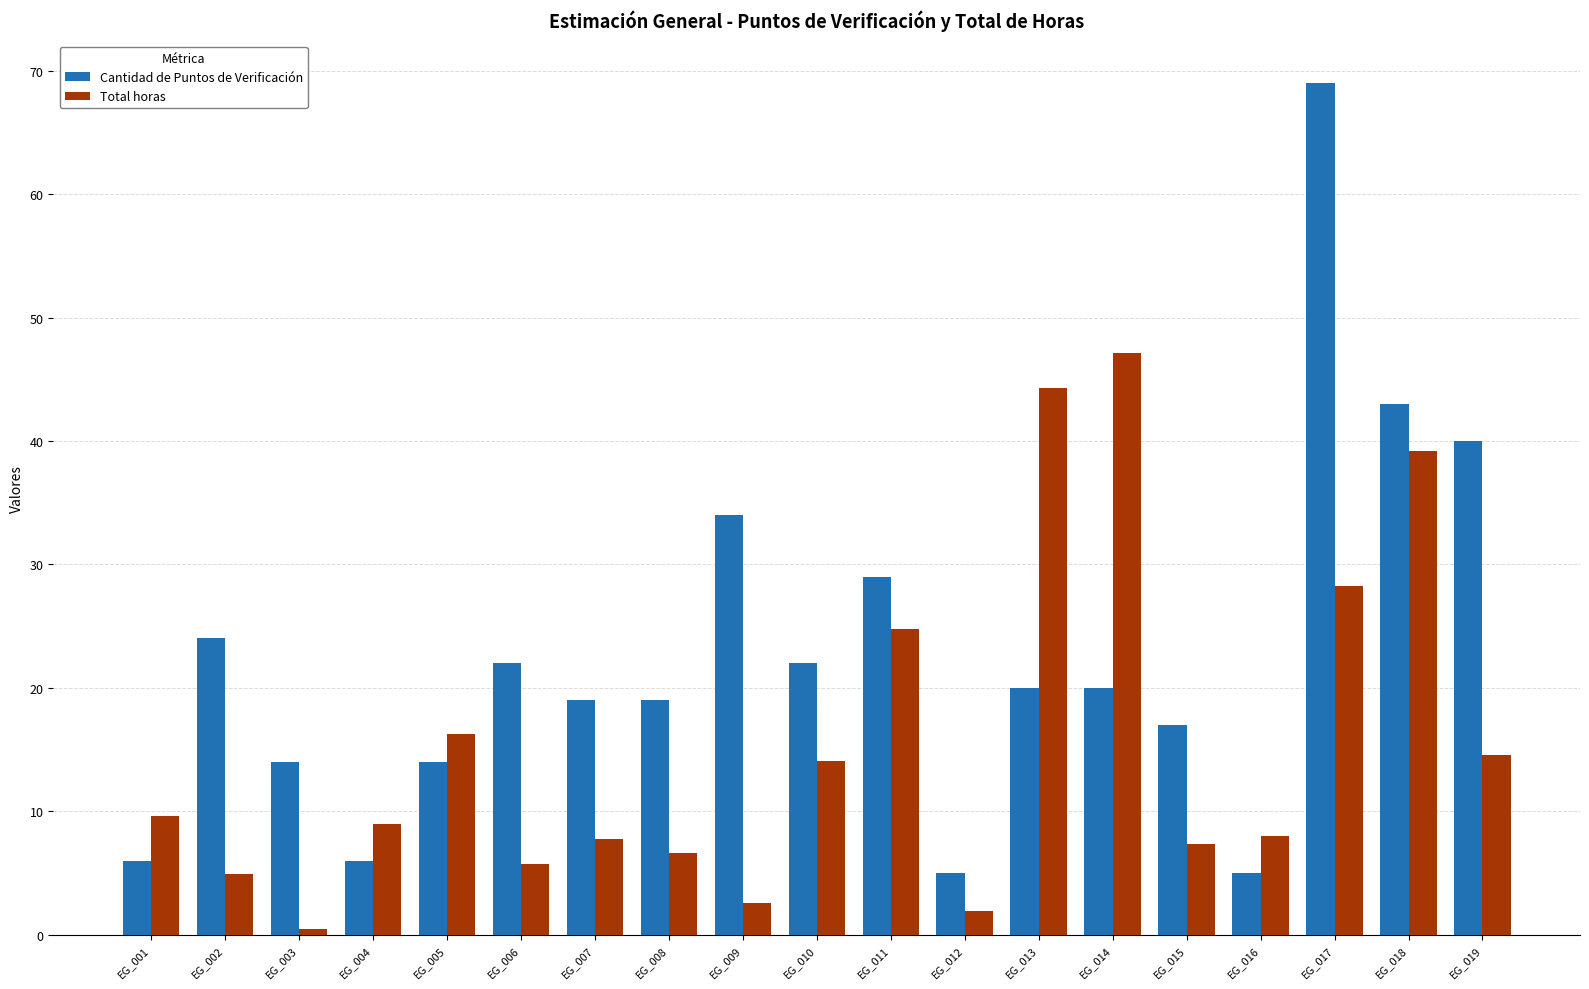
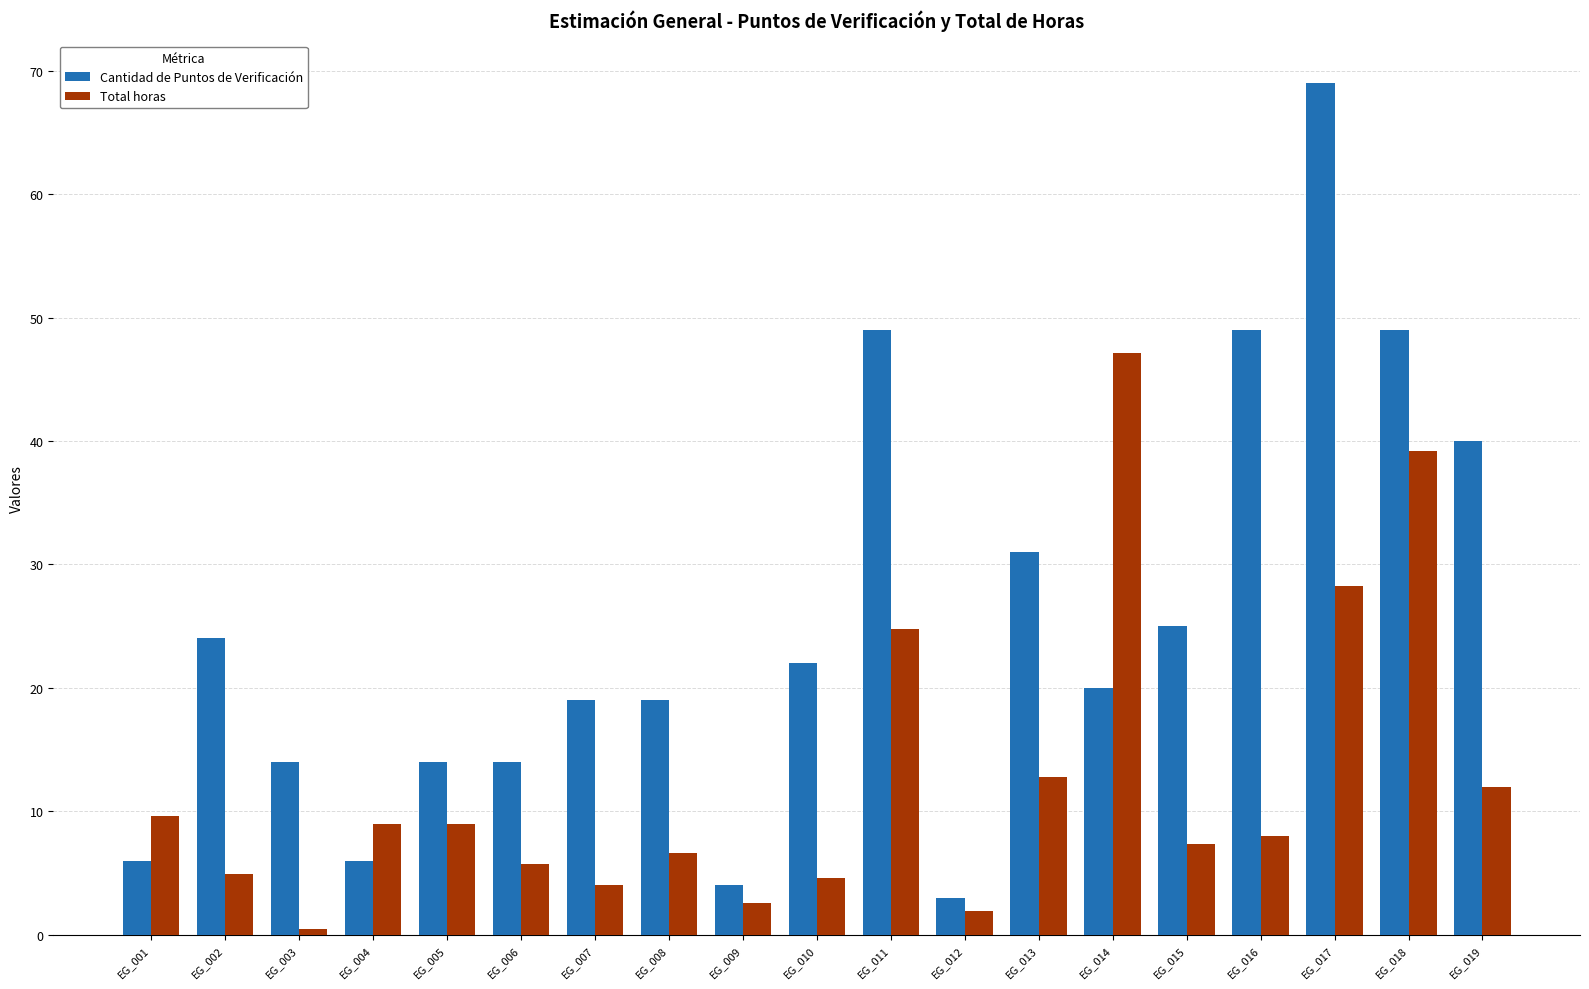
  {
    "Cantidad de Puntos de Verificación": {
      "EG_001": 6,
      "EG_002": 24,
      "EG_003": 14,
      "EG_004": 6,
      "EG_005": 14,
-     "EG_006": 22,
+     "EG_006": 14,
      "EG_007": 19,
      "EG_008": 19,
-     "EG_009": 34,
+     "EG_009": 4,
      "EG_010": 22,
-     "EG_011": 29,
-     "EG_012": 5,
-     "EG_013": 20,
+     "EG_011": 49,
+     "EG_012": 3,
+     "EG_013": 31,
      "EG_014": 20,
-     "EG_015": 17,
-     "EG_016": 5,
+     "EG_015": 25,
+     "EG_016": 49,
      "EG_017": 69,
-     "EG_018": 43,
+     "EG_018": 49,
      "EG_019": 40
    },
    "Total horas": {
      "EG_001": 9.6,
      "EG_002": 4.9,
      "EG_003": 0.5,
      "EG_004": 9.0,
-     "EG_005": 16.2,
+     "EG_005": 9.0,
      "EG_006": 5.7,
-     "EG_007": 7.8,
+     "EG_007": 4.1,
      "EG_008": 6.6,
      "EG_009": 2.6,
-     "EG_010": 14.1,
+     "EG_010": 4.6,
      "EG_011": 24.8,
      "EG_012": 1.9,
-     "EG_013": 44.3,
+     "EG_013": 12.8,
      "EG_014": 47.1,
      "EG_015": 7.3,
      "EG_016": 8.0,
      "EG_017": 28.3,
      "EG_018": 39.2,
-     "EG_019": 14.6
+     "EG_019": 12.0
    }
  }
